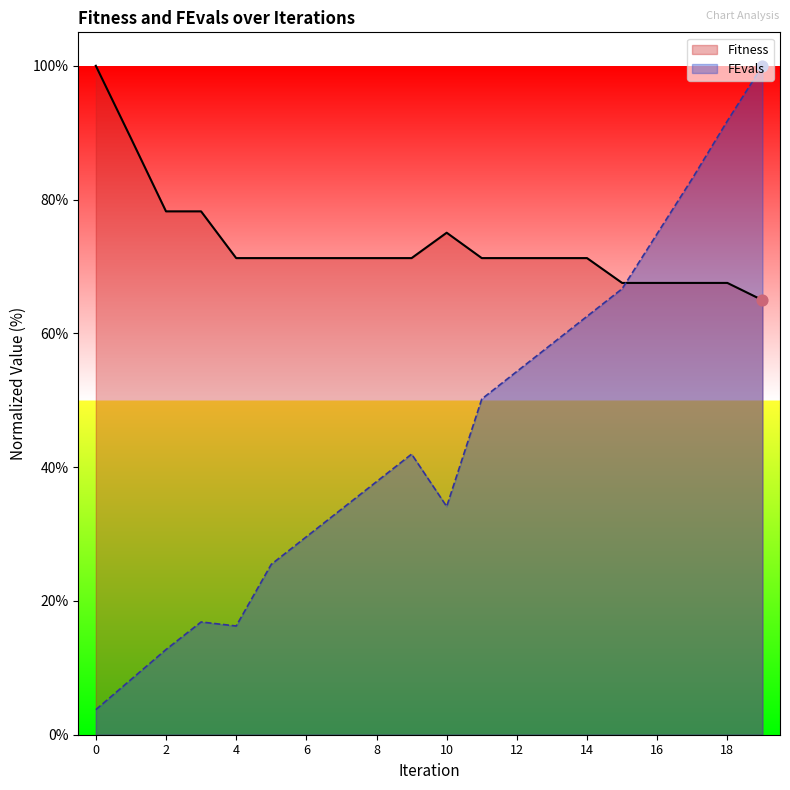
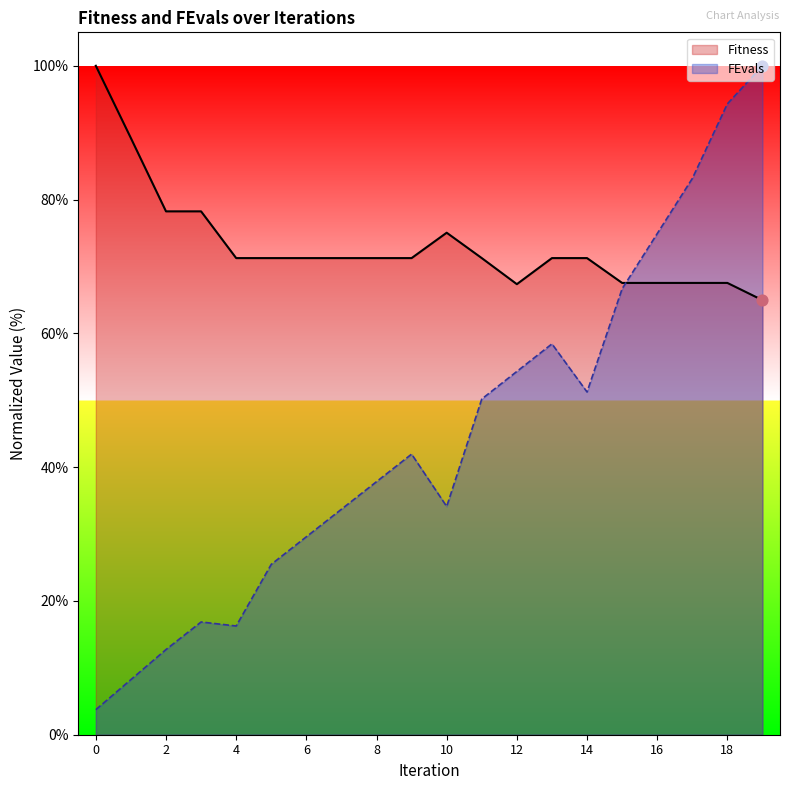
  {
    "Fitness": {
      "0": "100%",
      "2": "78%",
      "4": "71%",
      "6": "71%",
      "8": "71%",
      "10": "75%",
-     "12": "71%",
+     "12": "67%",
      "14": "71%",
      "16": "68%",
      "18": "68%"
    },
    "FEvals": {
      "0": "4%",
      "2": "13%",
      "4": "16%",
      "6": "30%",
      "8": "38%",
      "10": "34%",
      "12": "54%",
-     "14": "63%",
+     "14": "51%",
      "16": "75%",
-     "18": "92%"
+     "18": "94%"
    }
  }
